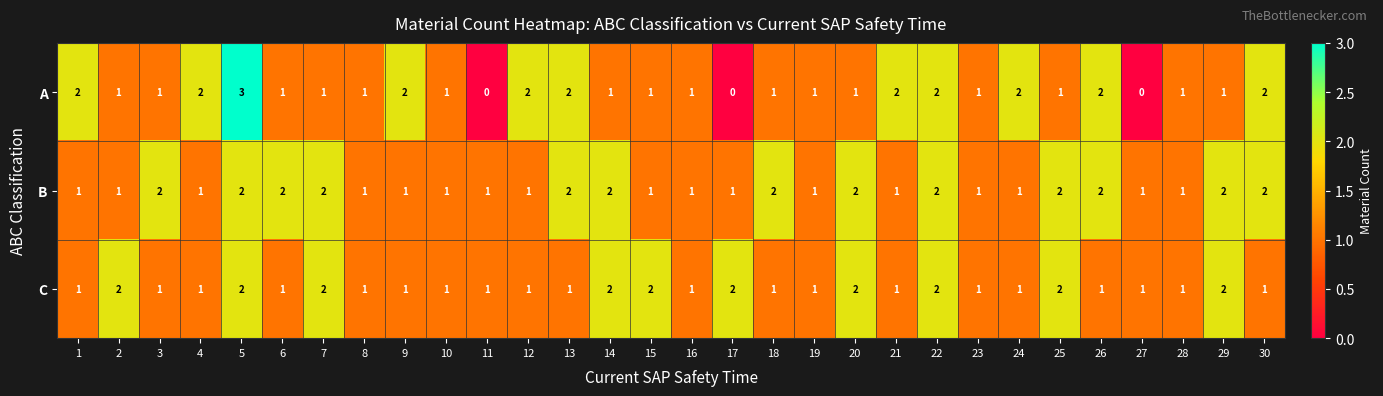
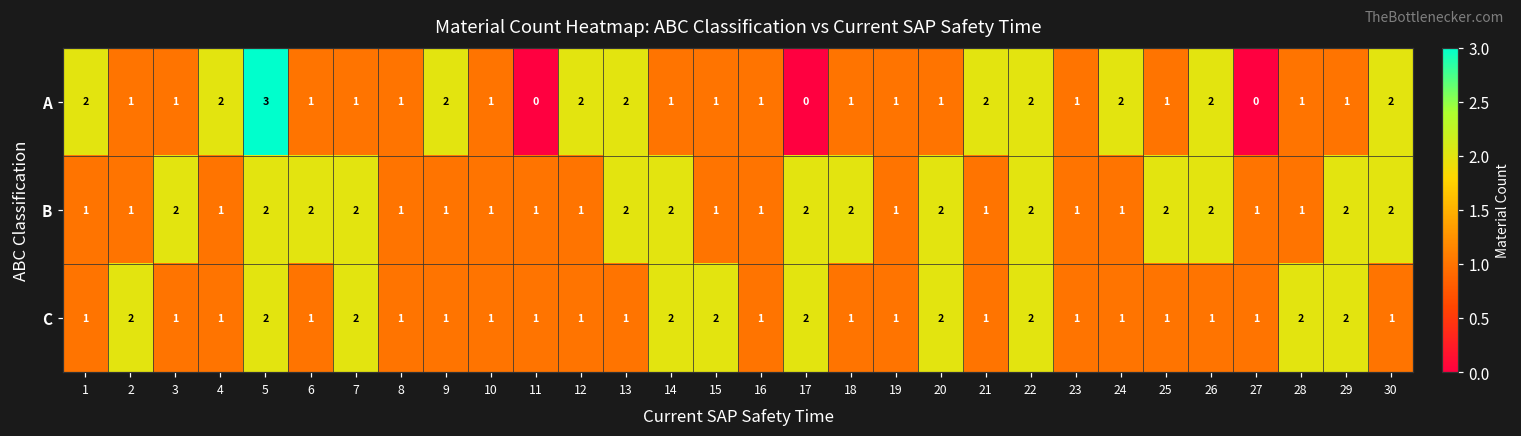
  {
    "A": {
      "1": 2,
      "2": 1,
      "3": 1,
      "4": 2,
      "5": 3,
      "6": 1,
      "7": 1,
      "8": 1,
      "9": 2,
      "10": 1,
      "11": 0,
      "12": 2,
      "13": 2,
      "14": 1,
      "15": 1,
      "16": 1,
      "17": 0,
      "18": 1,
      "19": 1,
      "20": 1,
      "21": 2,
      "22": 2,
      "23": 1,
      "24": 2,
      "25": 1,
      "26": 2,
      "27": 0,
      "28": 1,
      "29": 1,
      "30": 2
    },
    "B": {
      "1": 1,
      "2": 1,
      "3": 2,
      "4": 1,
      "5": 2,
      "6": 2,
      "7": 2,
      "8": 1,
      "9": 1,
      "10": 1,
      "11": 1,
      "12": 1,
      "13": 2,
      "14": 2,
      "15": 1,
      "16": 1,
-     "17": 1,
+     "17": 2,
      "18": 2,
      "19": 1,
      "20": 2,
      "21": 1,
      "22": 2,
      "23": 1,
      "24": 1,
      "25": 2,
      "26": 2,
      "27": 1,
      "28": 1,
      "29": 2,
      "30": 2
    },
    "C": {
      "1": 1,
      "2": 2,
      "3": 1,
      "4": 1,
      "5": 2,
      "6": 1,
      "7": 2,
      "8": 1,
      "9": 1,
      "10": 1,
      "11": 1,
      "12": 1,
      "13": 1,
      "14": 2,
      "15": 2,
      "16": 1,
      "17": 2,
      "18": 1,
      "19": 1,
      "20": 2,
      "21": 1,
      "22": 2,
      "23": 1,
      "24": 1,
-     "25": 2,
+     "25": 1,
      "26": 1,
      "27": 1,
-     "28": 1,
+     "28": 2,
      "29": 2,
      "30": 1
    }
  }
